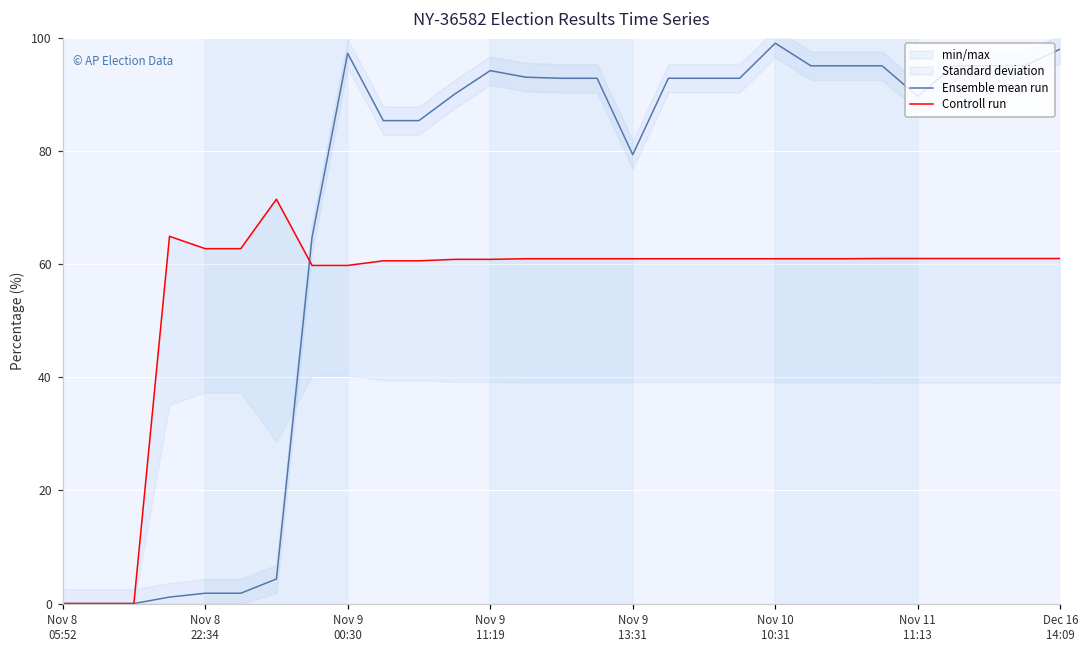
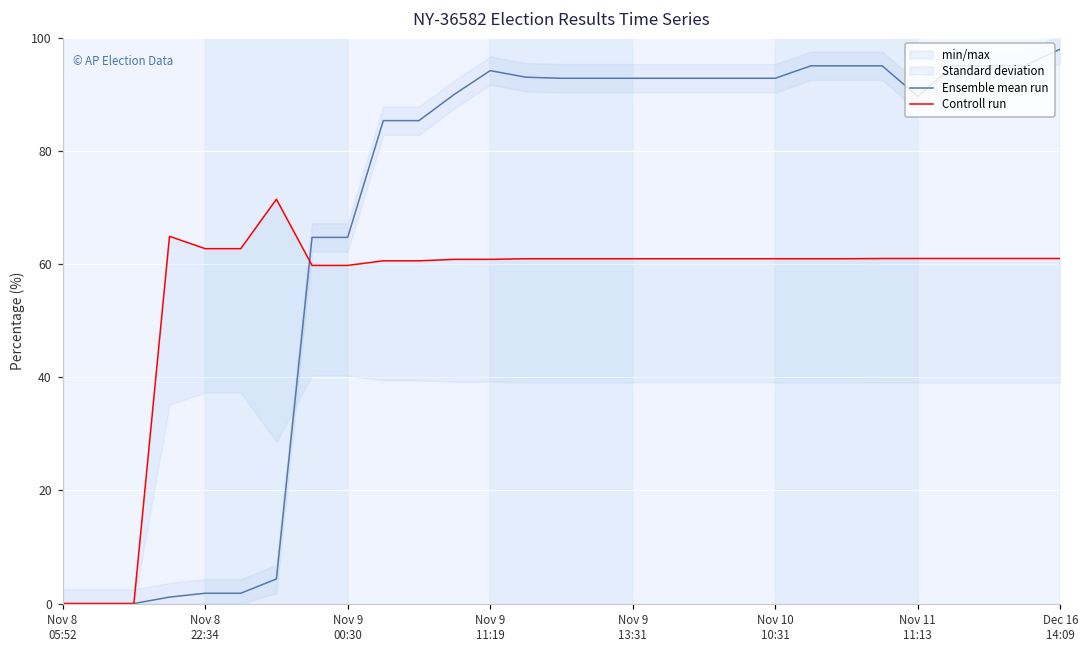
  {
    "Ensemble mean run": {
      "Nov 8 22:34": 2,
-     "Nov 9 00:30": 97,
+     "Nov 9 00:30": 65,
      "Nov 9 11:19": 94,
-     "Nov 9 13:31": 79,
-     "Nov 10 10:31": 99,
+     "Nov 9 13:31": 93,
+     "Nov 10 10:31": 93,
      "Dec 16 14:09": 98
    }
  }
